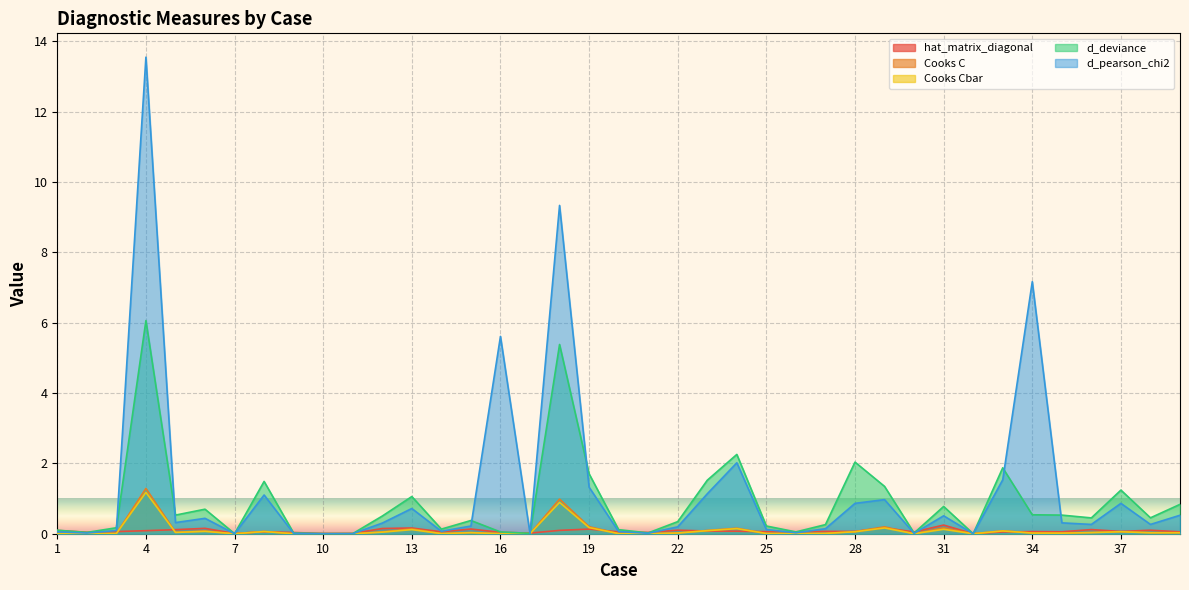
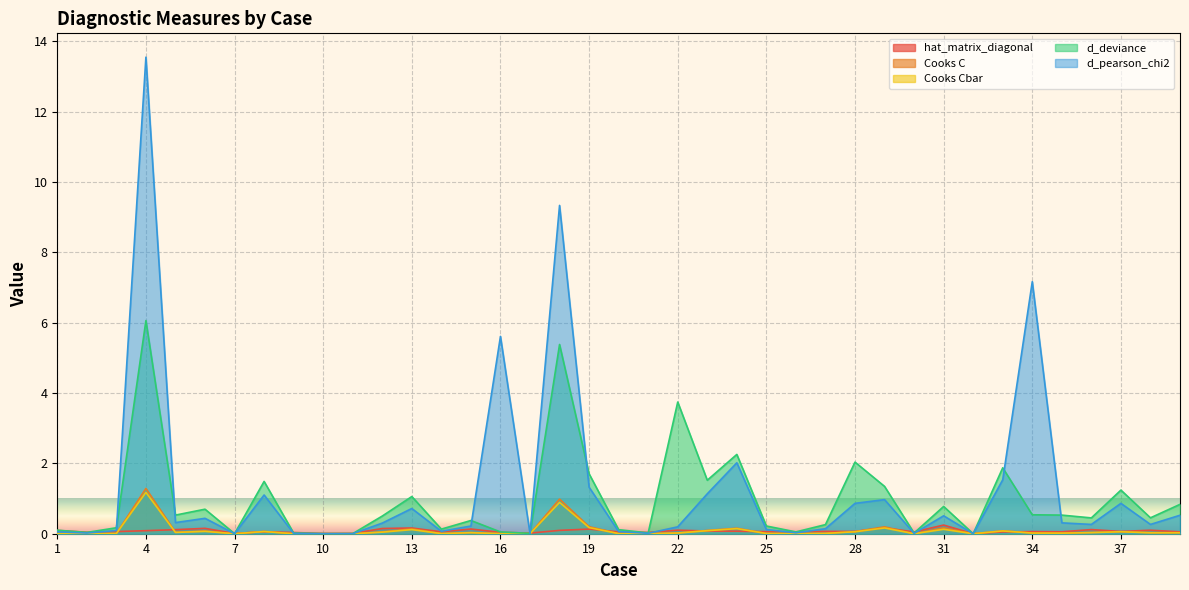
  {
    "Cooks Cbar": {
      "4": 1.2
    },
    "d_deviance": {
      "4": 6.1,
      "13": 1.1,
      "19": 1.7,
-     "22": 0.3,
+     "22": 3.7,
      "25": 0.2,
      "28": 2.0,
      "31": 0.8,
      "34": 0.5,
      "37": 1.2
    },
    "d_pearson_chi2": {
      "4": 13.6,
      "13": 0.7,
      "16": 5.6,
      "19": 1.3,
      "22": 0.2,
      "28": 0.9,
      "31": 0.5,
      "34": 7.2,
      "37": 0.9
    }
  }
